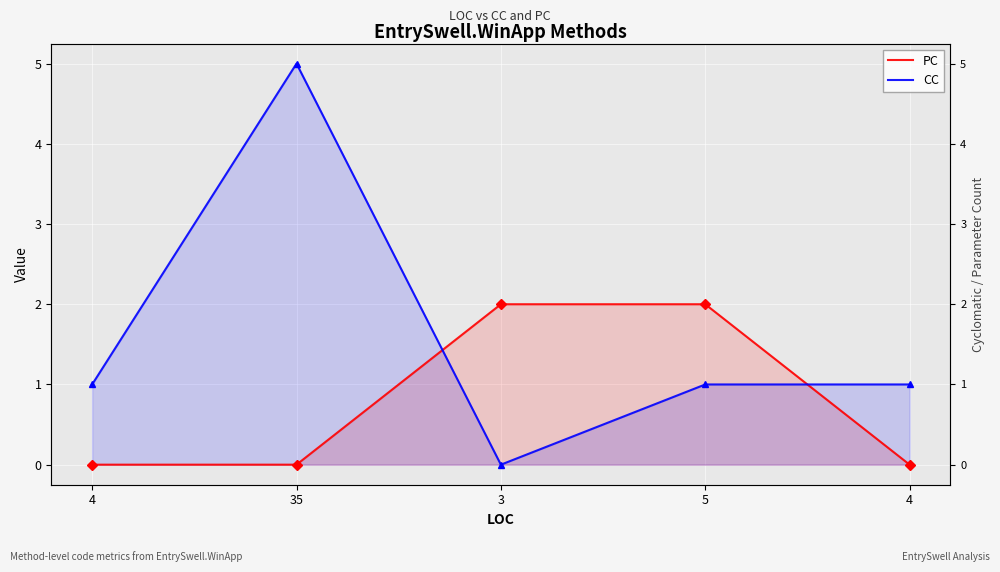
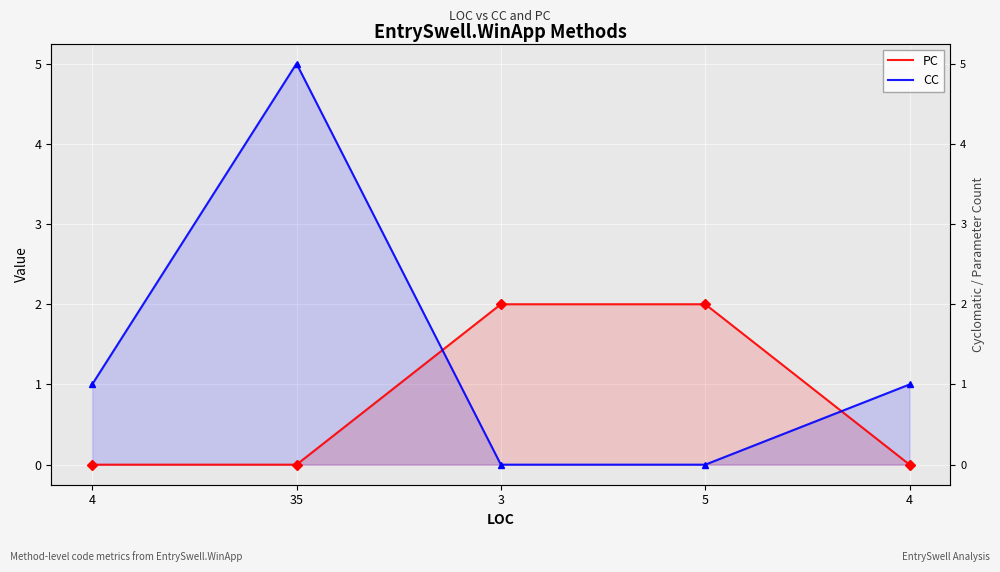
  {
    "PC": {
      "35": 0,
      "3": 2,
      "5": 2
    },
    "CC": {
      "35": 5,
      "3": 0,
-     "5": 1
+     "5": 0
    }
  }
